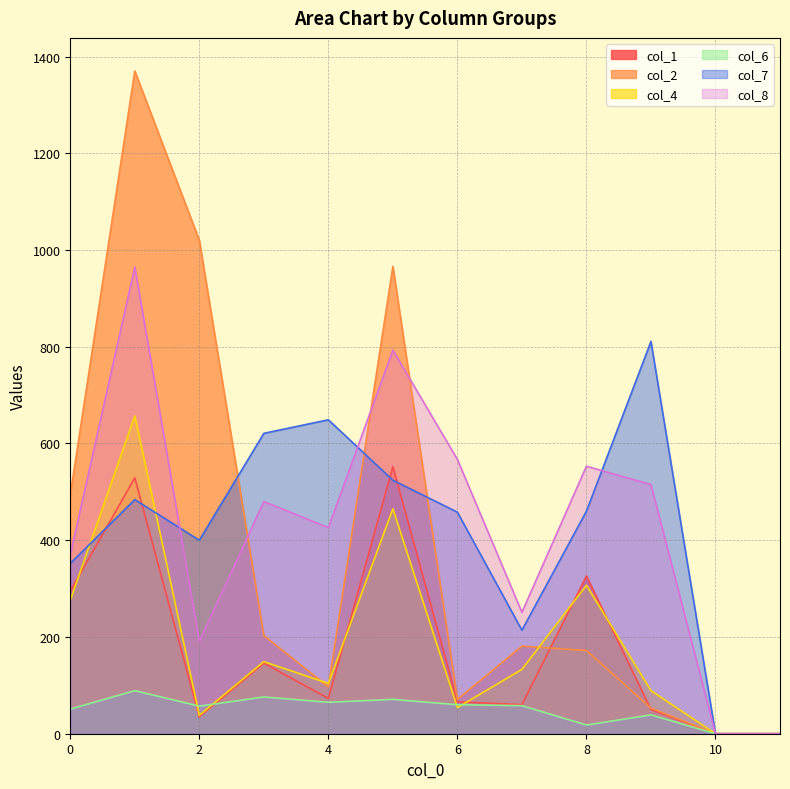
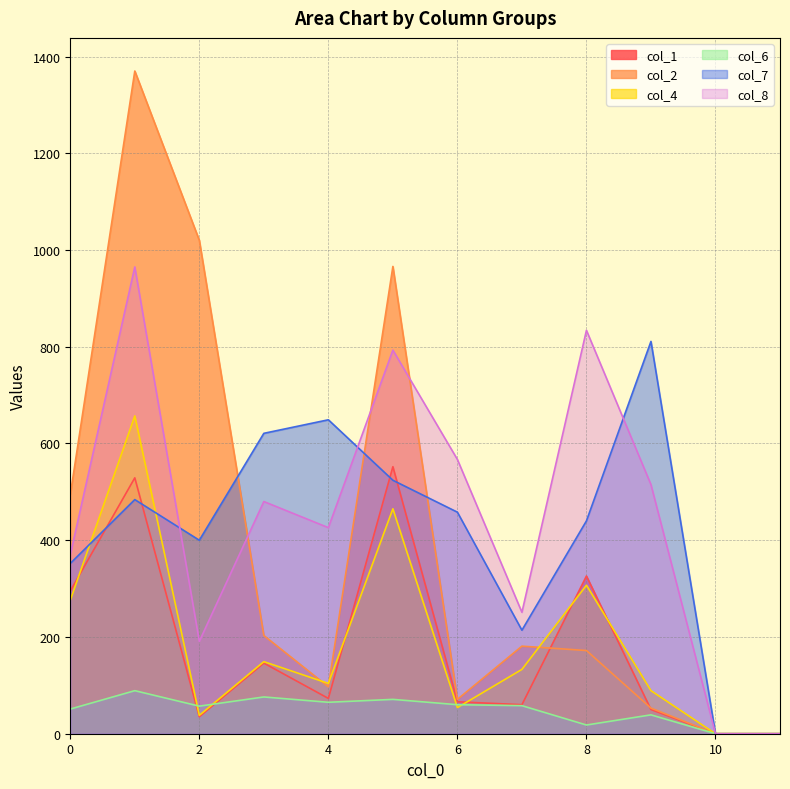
  {
    "col_1": {
      "0": 300,
      "4": 70,
      "8": 330
    },
    "col_2": {
      "0": 490,
      "2": 1020,
      "4": 100,
      "8": 170
    },
    "col_4": {
      "0": 280,
      "4": 100,
      "6": 50,
      "8": 310
    },
    "col_6": {
      "0": 50,
      "2": 60,
      "4": 70,
      "6": 60,
      "8": 20
    },
    "col_7": {
      "0": 350,
      "2": 400,
      "4": 650,
      "6": 460,
-     "8": 460
+     "8": 440
    },
    "col_8": {
      "0": 370,
      "2": 190,
      "4": 430,
      "6": 570,
-     "8": 550
+     "8": 830
    }
  }
